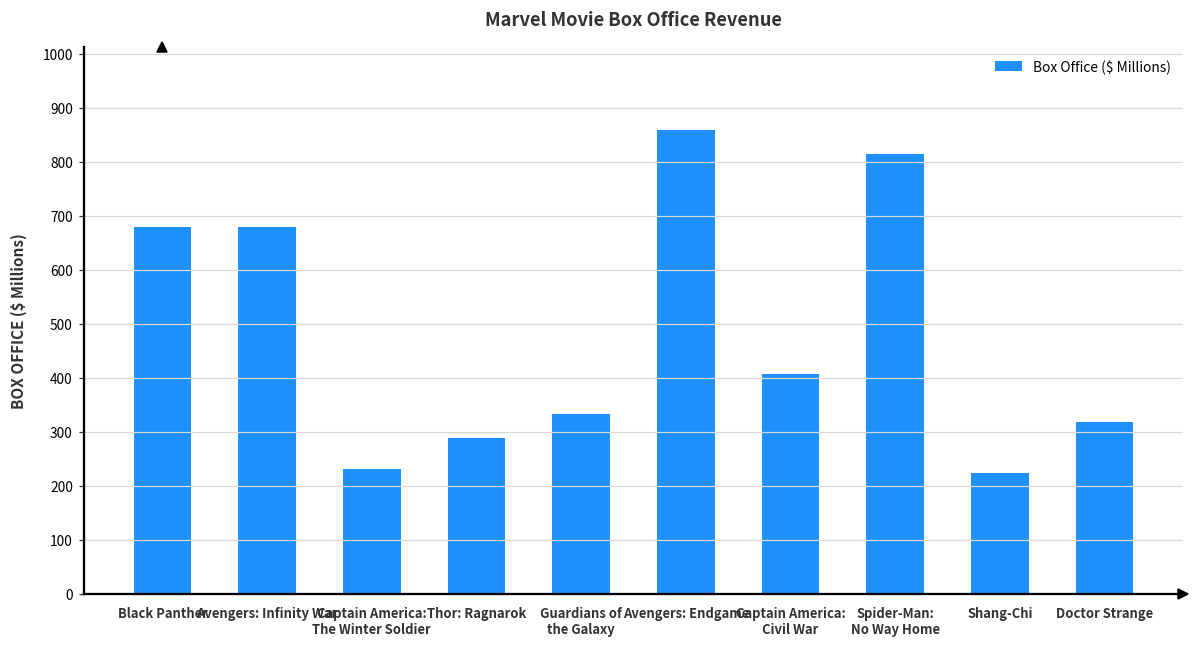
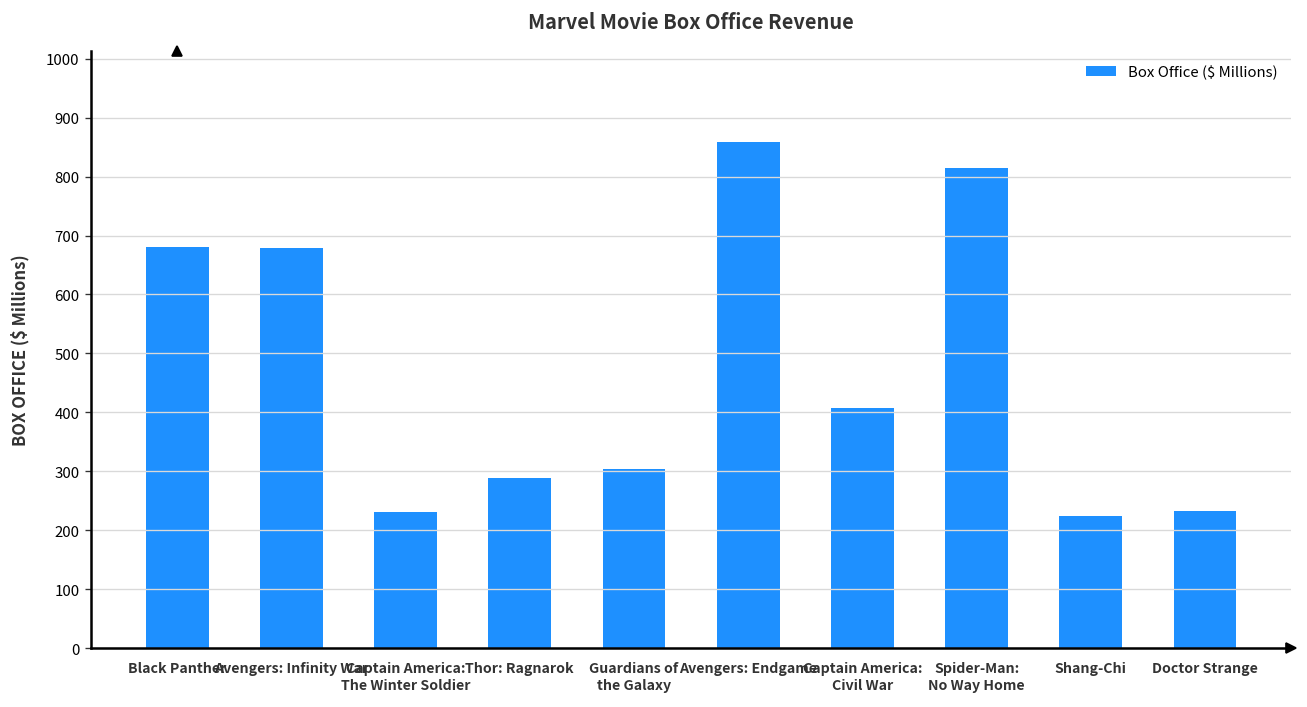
  {
    "Black Panther": 680,
    "Captain America: The Winter Soldier": 230,
    "Thor: Ragnarok": 290,
-   "Guardians of the Galaxy": 330,
+   "Guardians of the Galaxy": 300,
    "Avengers: Endgame": 860,
    "Captain America: Civil War": 410,
    "Spider-Man: No Way Home": 810,
    "Shang-Chi": 220,
-   "Doctor Strange": 320
+   "Doctor Strange": 230
  }
